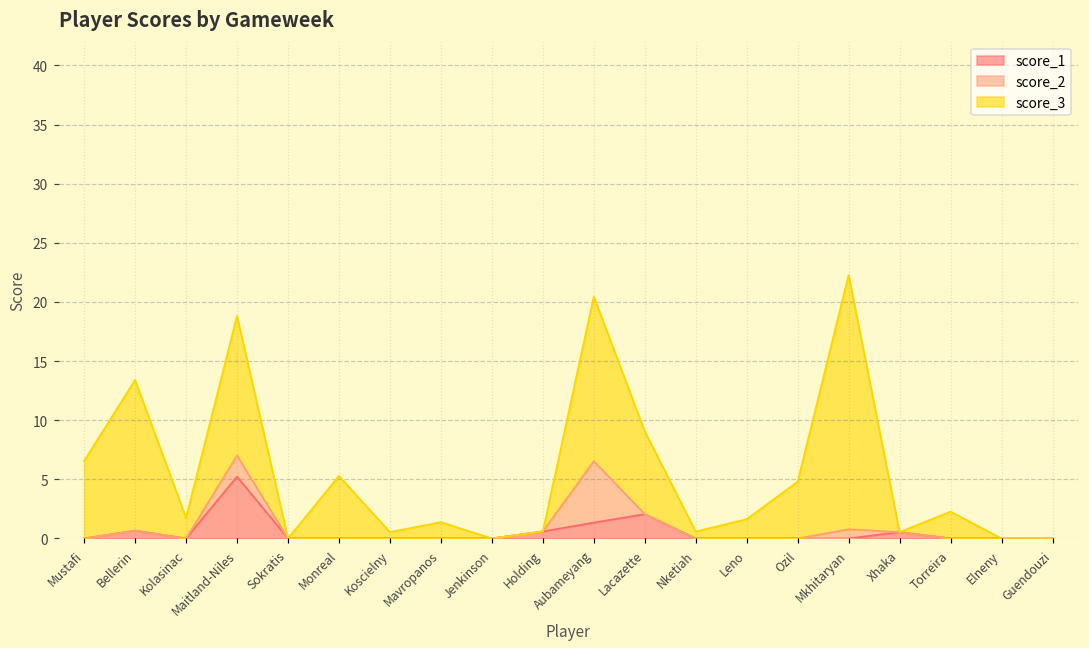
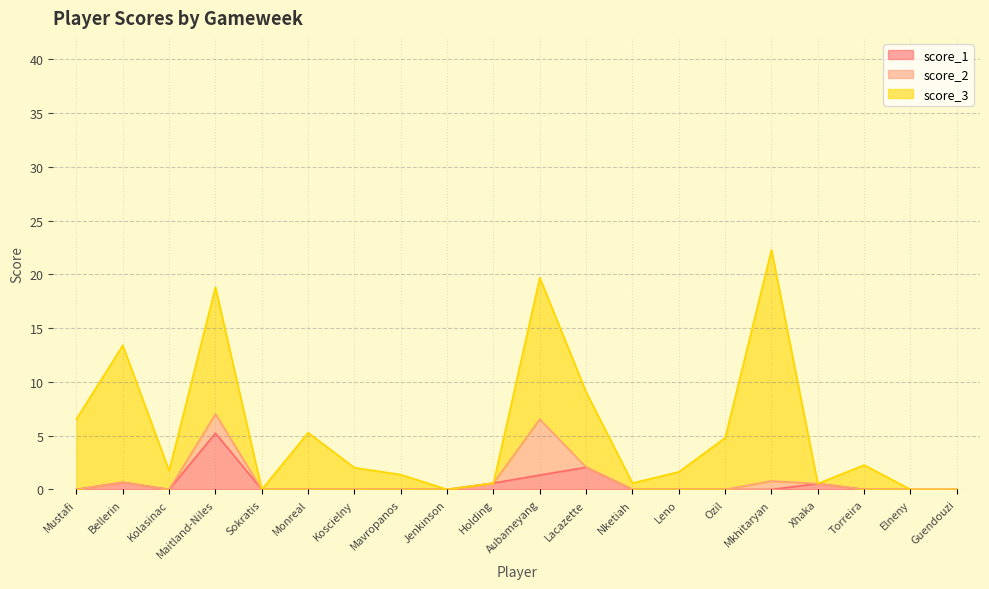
  {
    "score_3": {
      "Mustafi": 6.6,
      "Bellerin": 12.7,
      "Kolasinac": 1.8,
      "Maitland-Niles": 11.8,
      "Monreal": 5.3,
-     "Koscielny": 0.5,
+     "Koscielny": 2.0,
      "Mavropanos": 1.4,
-     "Aubameyang": 13.9,
+     "Aubameyang": 13.2,
      "Lacazette": 7.0,
      "Nketiah": 0.6,
      "Leno": 1.6,
      "Ozil": 4.8,
      "Mkhitaryan": 21.5,
      "Torreira": 2.3
    }
  }
